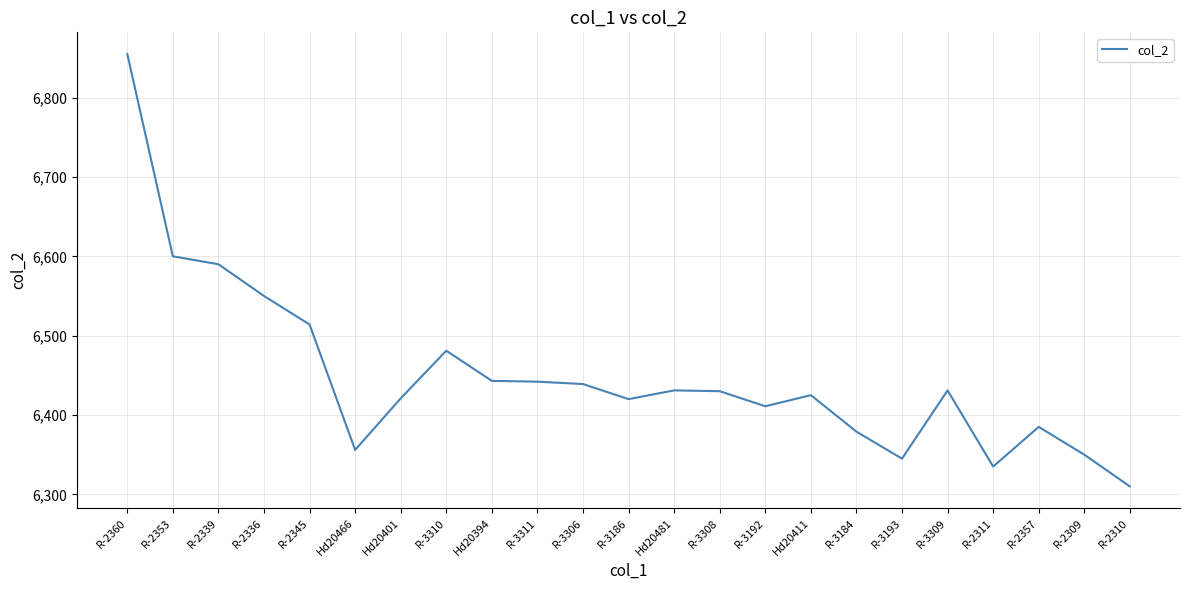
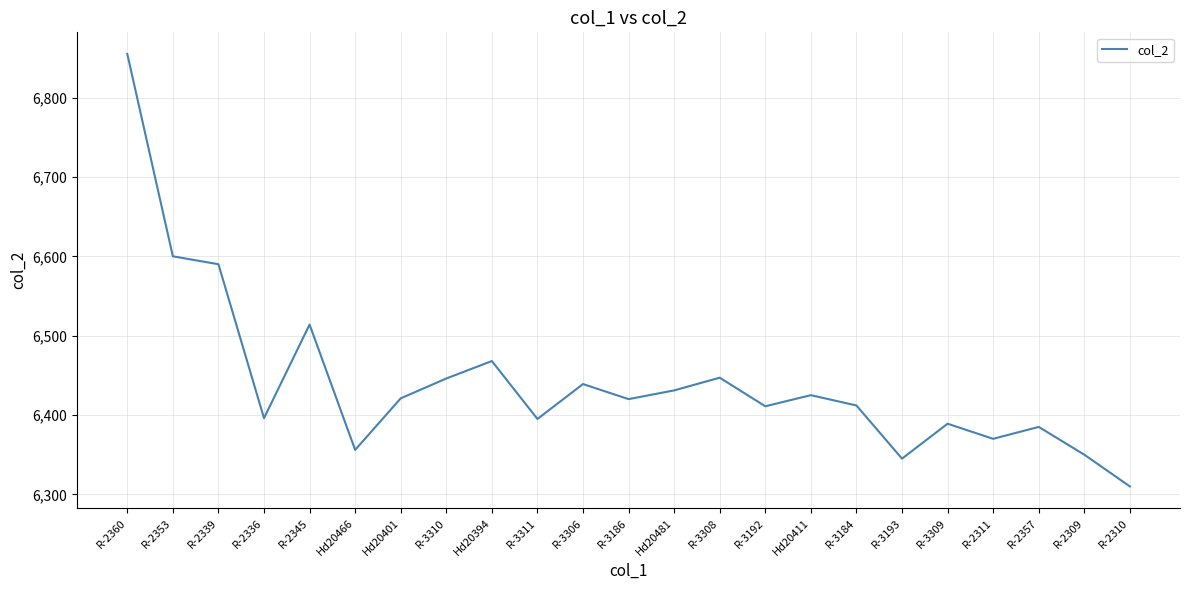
  {
    "R-2360": "6,860",
    "R-2353": "6,600",
    "R-2339": "6,590",
-   "R-2336": "6,550",
+   "R-2336": "6,400",
    "R-2345": "6,510",
    "Hd20466": "6,360",
    "Hd20401": "6,420",
-   "R-3310": "6,480",
-   "Hd20394": "6,440",
-   "R-3311": "6,440",
+   "R-3310": "6,450",
+   "Hd20394": "6,470",
+   "R-3311": "6,400",
    "R-3306": "6,440",
    "R-3186": "6,420",
    "Hd20481": "6,430",
-   "R-3308": "6,430",
+   "R-3308": "6,450",
    "R-3192": "6,410",
    "Hd20411": "6,430",
-   "R-3184": "6,380",
+   "R-3184": "6,410",
    "R-3193": "6,350",
-   "R-3309": "6,430",
-   "R-2311": "6,340",
+   "R-3309": "6,390",
+   "R-2311": "6,370",
    "R-2357": "6,390",
    "R-2309": "6,350",
    "R-2310": "6,310"
  }
